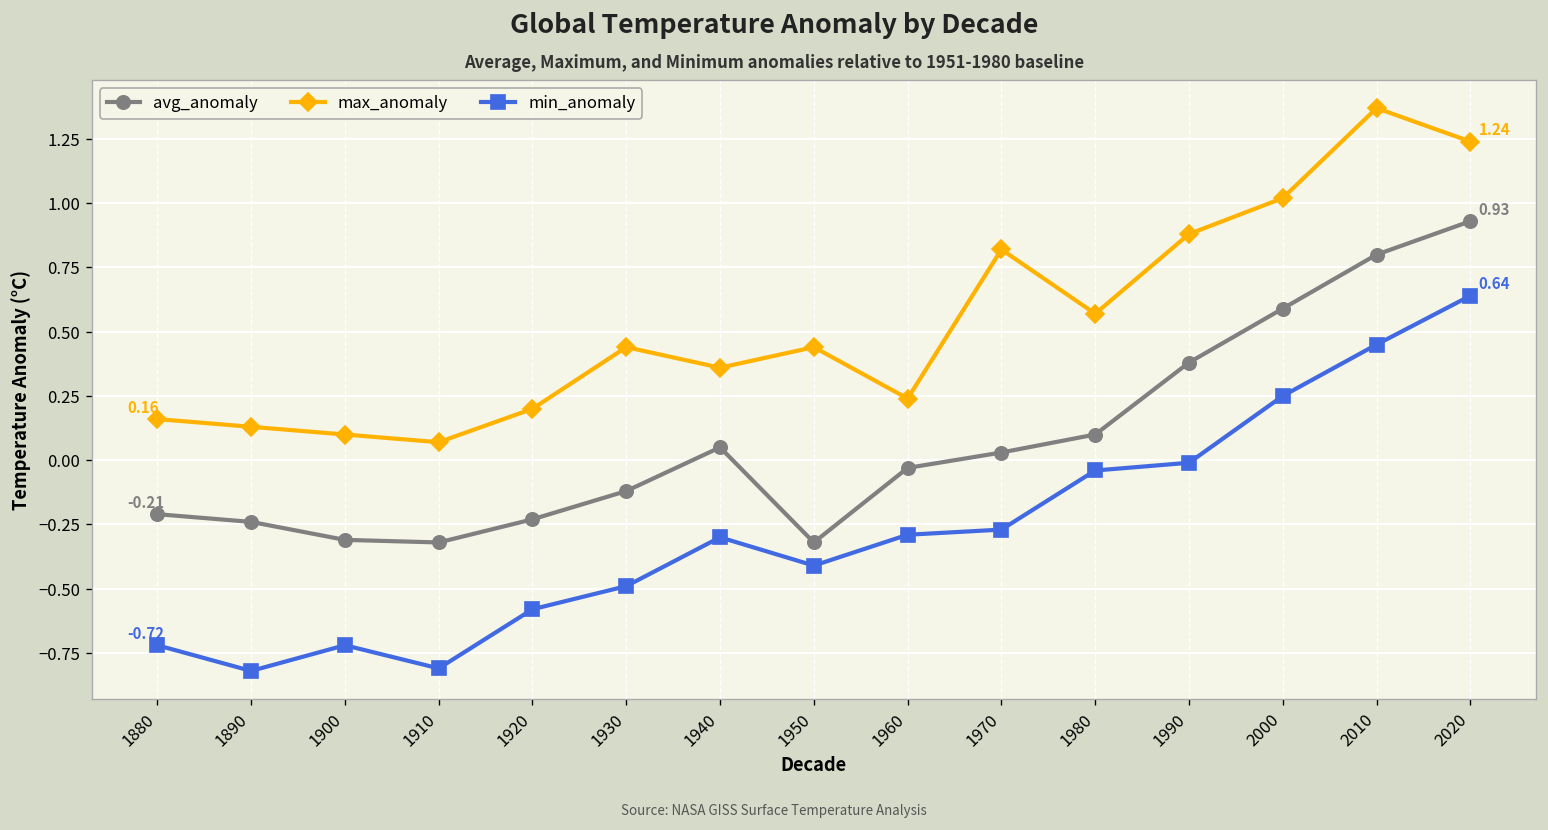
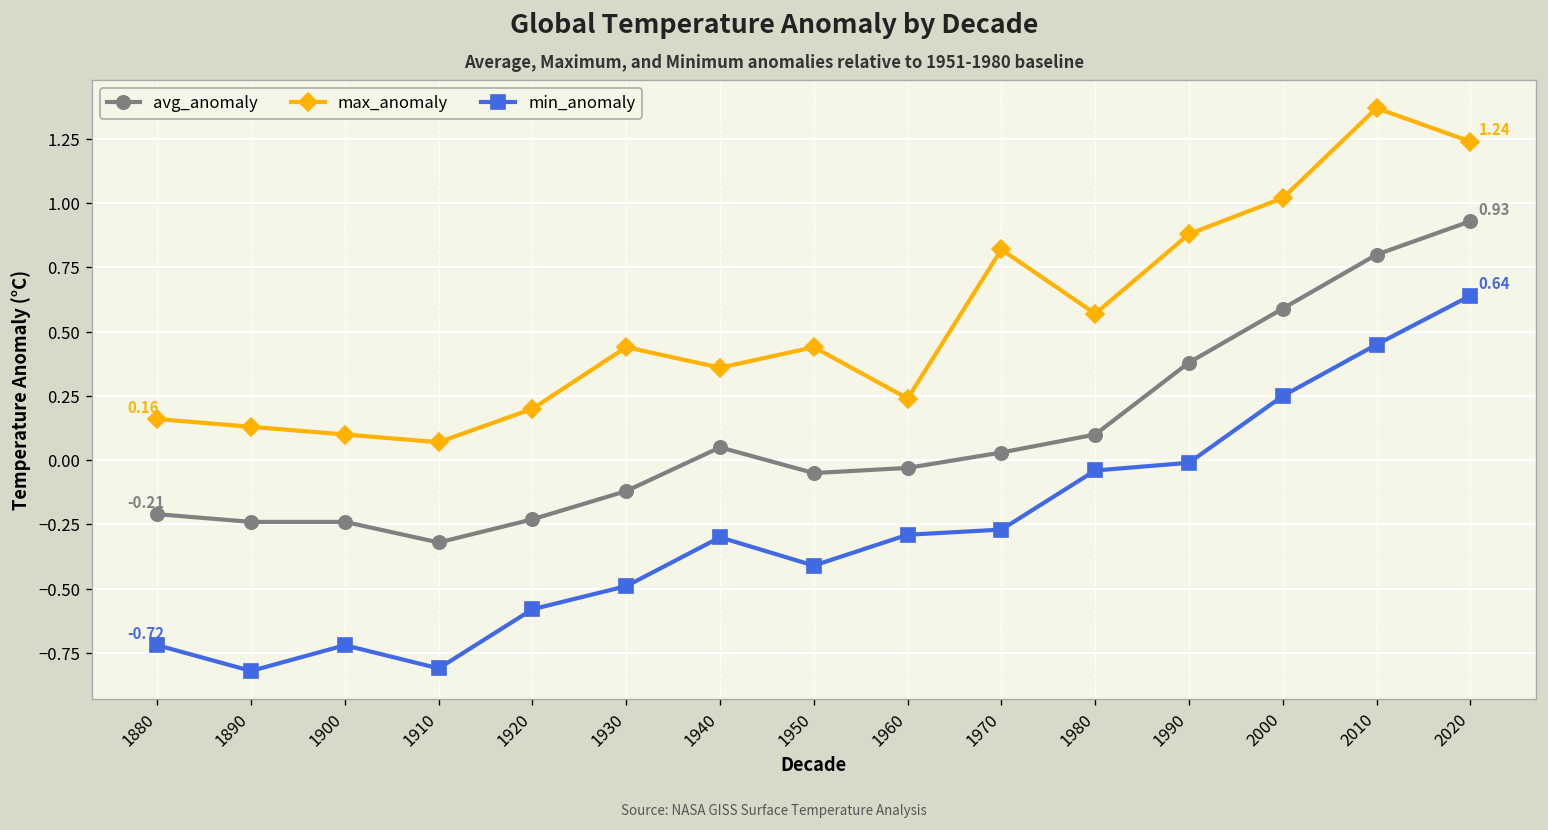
  {
    "avg_anomaly": {
      "1890": -0.24,
-     "1900": -0.31,
+     "1900": -0.24,
      "1910": -0.32,
      "1920": -0.23,
      "1930": -0.12,
      "1940": 0.05,
-     "1950": -0.32,
+     "1950": -0.05,
      "1960": -0.03,
      "1970": 0.03,
      "1980": 0.10,
      "1990": 0.38,
      "2000": 0.59,
      "2010": 0.80
    },
    "max_anomaly": {
      "1880": 0.16,
      "2020": 1.24
    },
    "min_anomaly": {
      "1880": -0.72,
      "2020": 0.64
    }
  }
